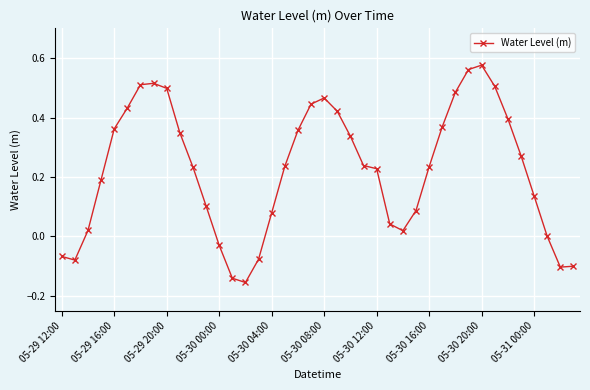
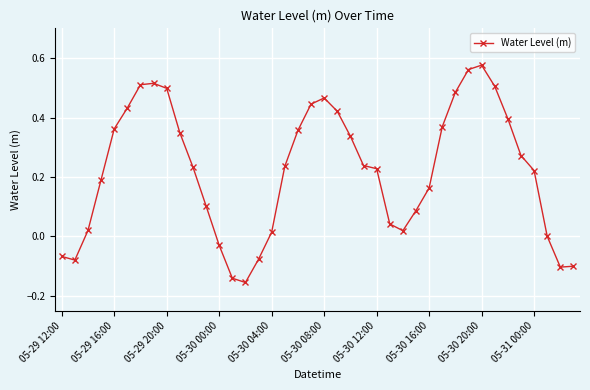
  {
    "05-29 12:00": -0.07,
    "05-29 16:00": 0.36,
    "05-29 20:00": 0.50,
    "05-30 00:00": -0.03,
-   "05-30 04:00": 0.08,
+   "05-30 04:00": 0.01,
    "05-30 08:00": 0.47,
    "05-30 12:00": 0.23,
-   "05-30 16:00": 0.23,
+   "05-30 16:00": 0.16,
    "05-30 20:00": 0.58,
-   "05-31 00:00": 0.14
+   "05-31 00:00": 0.22
  }
